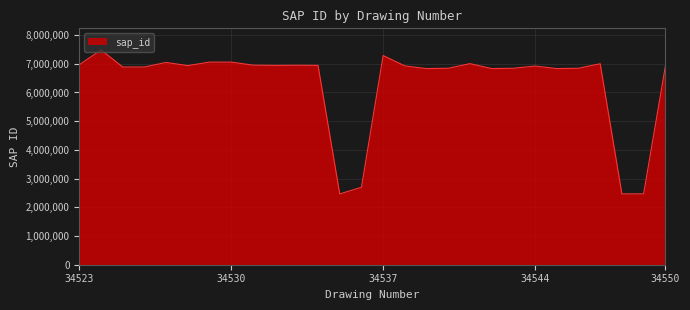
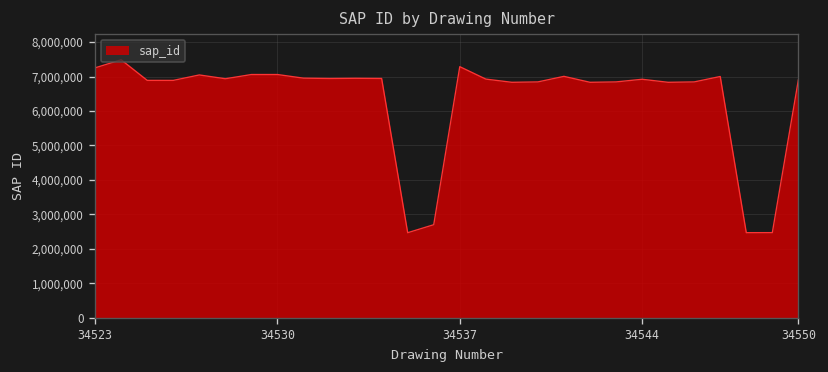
  {
-   "34523": "7,000,000",
+   "34523": "7,300,000",
    "34530": "7,100,000",
    "34537": "7,300,000",
    "34544": "6,900,000",
    "34550": "6,900,000"
  }
